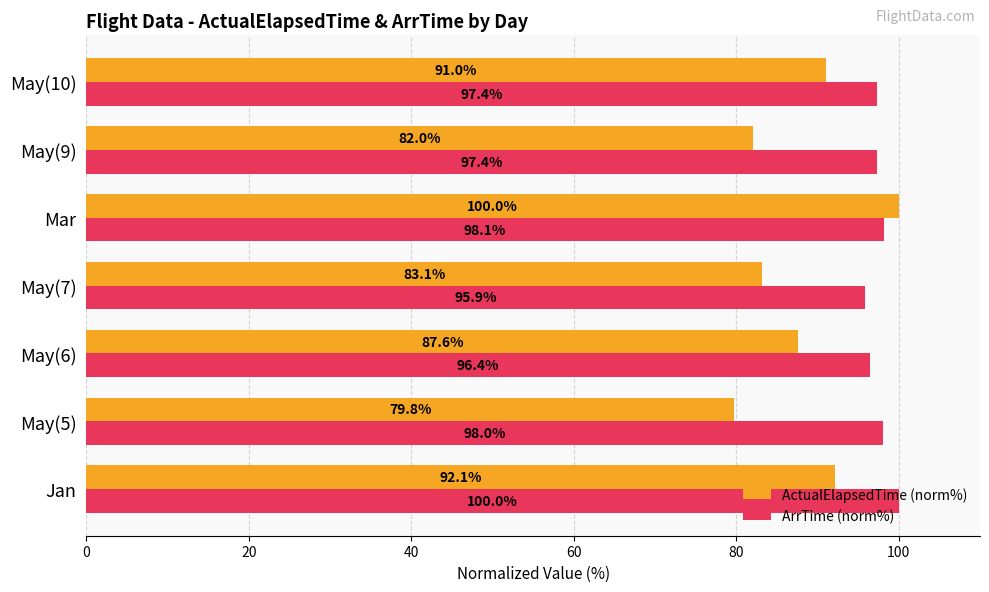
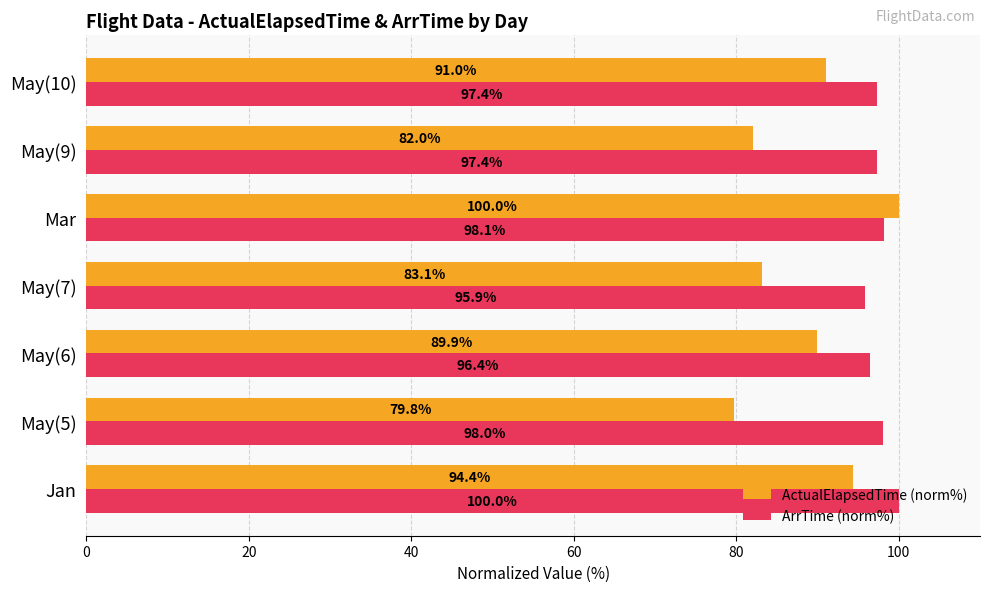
  {
    "ActualElapsedTime (norm%)": {
      "May(10)": "91.0%",
      "May(9)": "82.0%",
      "Mar": "100.0%",
      "May(7)": "83.1%",
-     "May(6)": "87.6%",
+     "May(6)": "89.9%",
      "May(5)": "79.8%",
-     "Jan": "92.1%"
+     "Jan": "94.4%"
    },
    "ArrTime (norm%)": {
      "May(10)": "97.4%",
      "May(9)": "97.4%",
      "Mar": "98.1%",
      "May(7)": "95.9%",
      "May(6)": "96.4%",
      "May(5)": "98.0%",
      "Jan": "100.0%"
    }
  }
